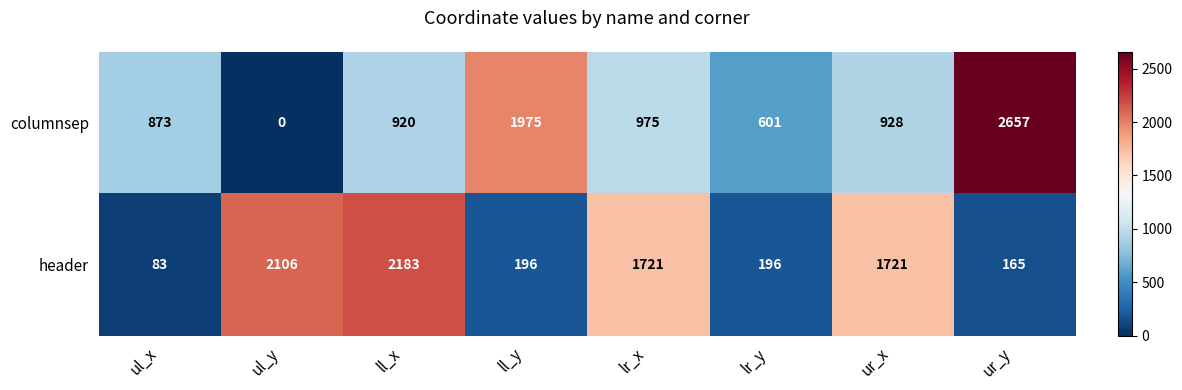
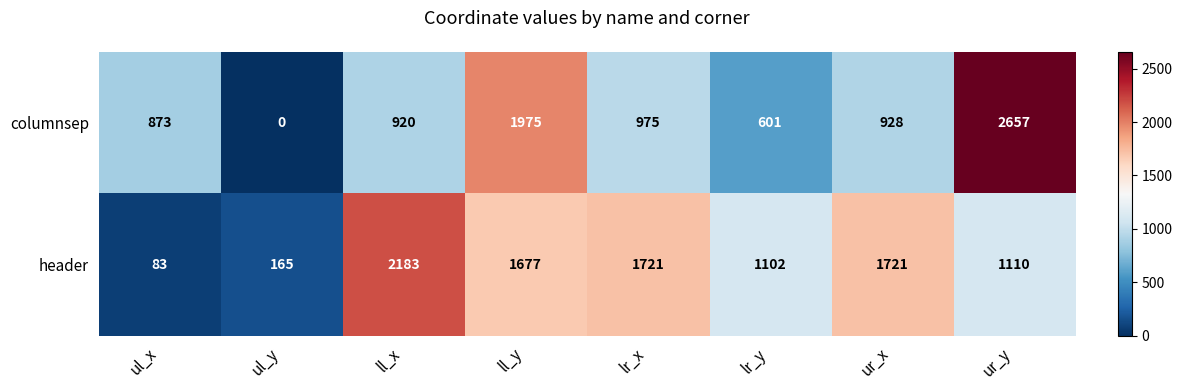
  {
    "columnsep": {
      "ul_x": 873,
      "ul_y": 0,
      "ll_x": 920,
      "ll_y": 1975,
      "lr_x": 975,
      "lr_y": 601,
      "ur_x": 928,
      "ur_y": 2657
    },
    "header": {
      "ul_x": 83,
-     "ul_y": 2106,
+     "ul_y": 165,
      "ll_x": 2183,
-     "ll_y": 196,
+     "ll_y": 1677,
      "lr_x": 1721,
-     "lr_y": 196,
+     "lr_y": 1102,
      "ur_x": 1721,
-     "ur_y": 165
+     "ur_y": 1110
    }
  }
